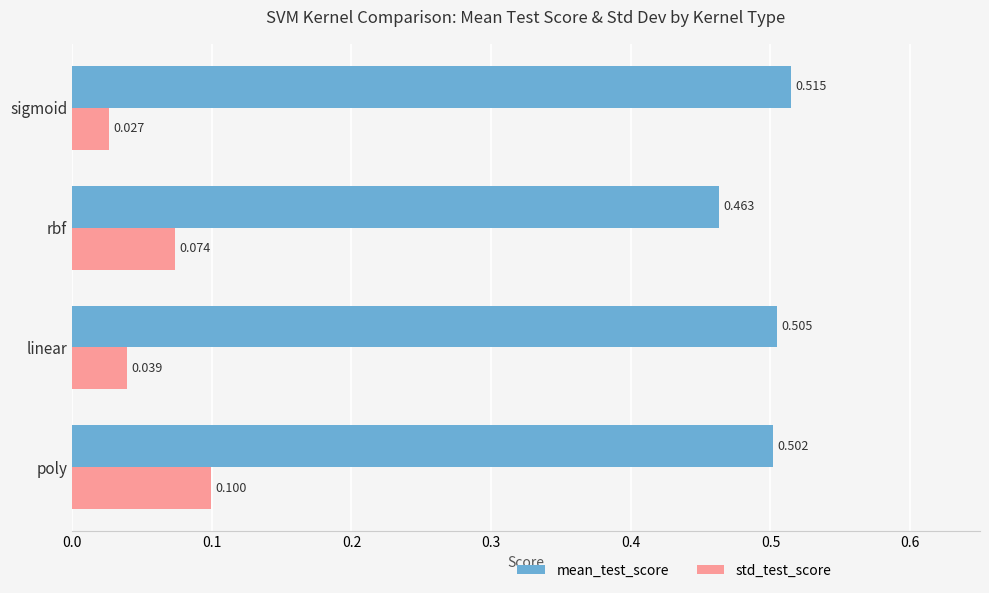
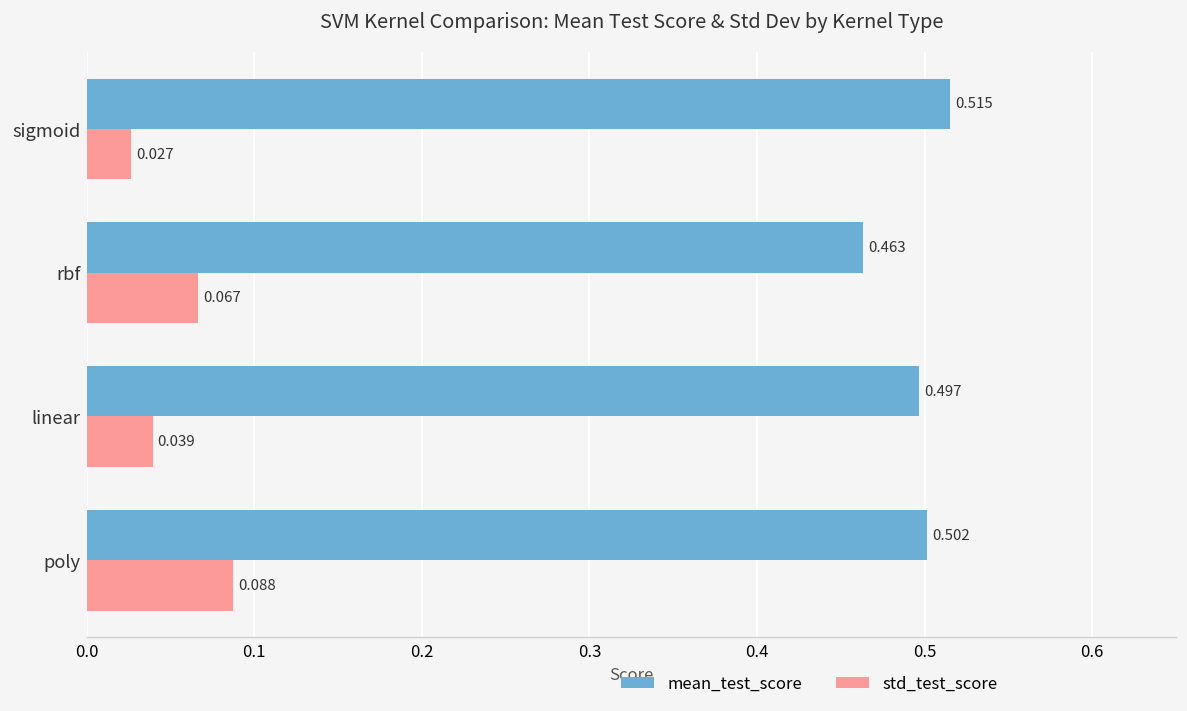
  {
    "mean_test_score": {
      "sigmoid": 0.515,
      "rbf": 0.463,
-     "linear": 0.505,
+     "linear": 0.497,
      "poly": 0.502
    },
    "std_test_score": {
      "sigmoid": 0.027,
-     "rbf": 0.074,
+     "rbf": 0.067,
      "linear": 0.039,
-     "poly": 0.100
+     "poly": 0.088
    }
  }
